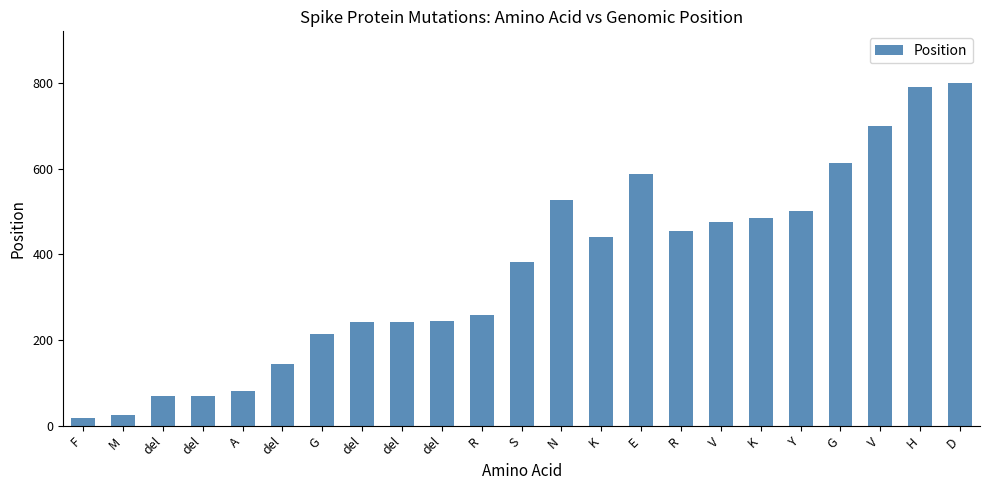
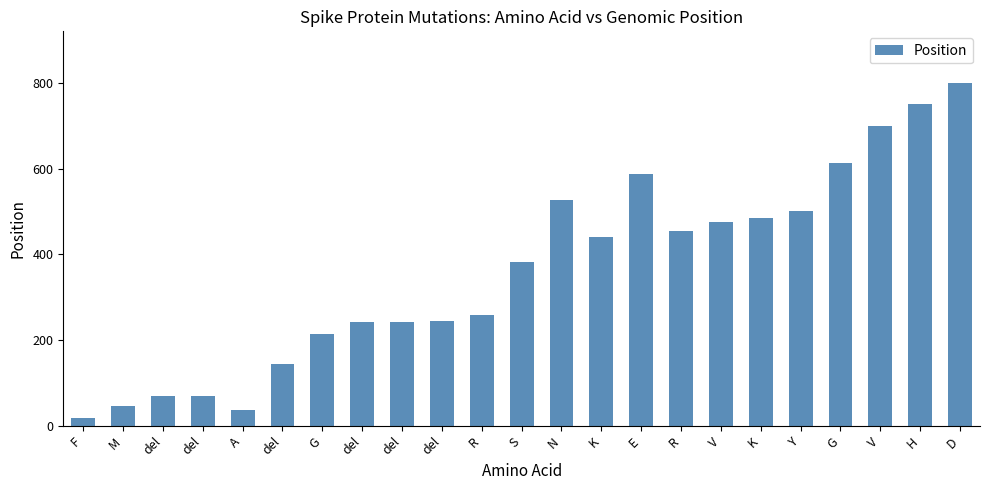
  {
    "F": 20,
-   "M": 20,
-   "A": 80,
+   "M": 50,
+   "A": 40,
    "S": 380,
    "N": 530,
    "E": 590,
    "Y": 500,
-   "H": 790,
+   "H": 750,
    "D": 800
  }
